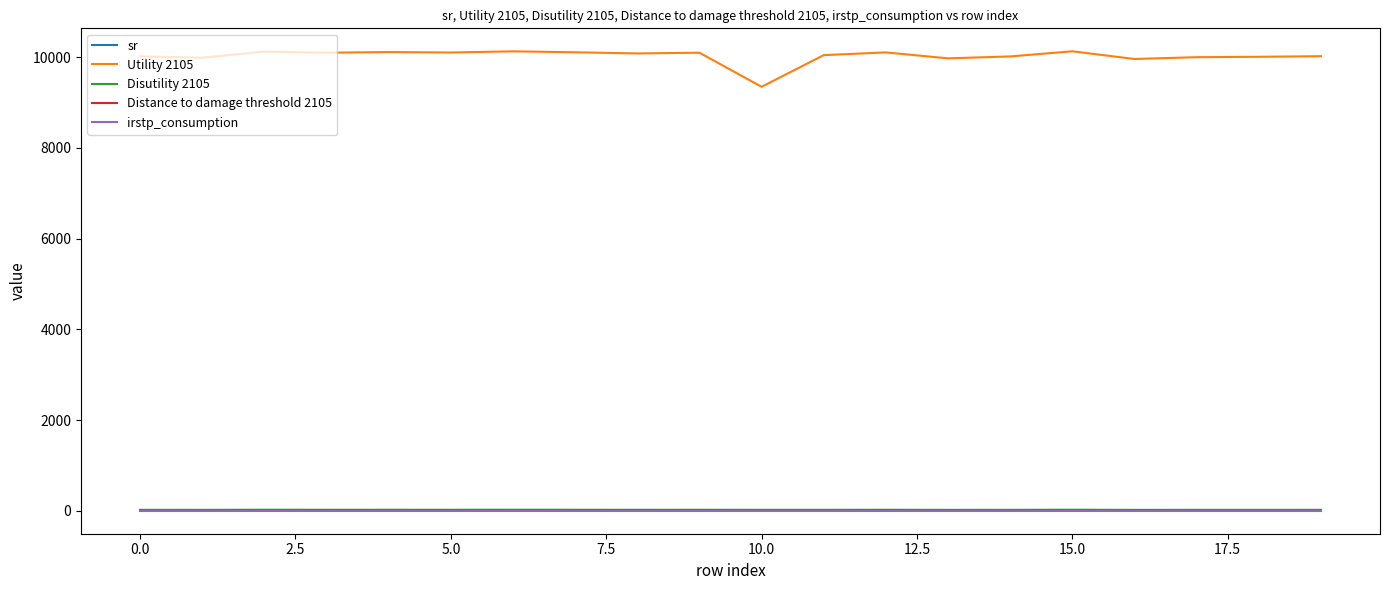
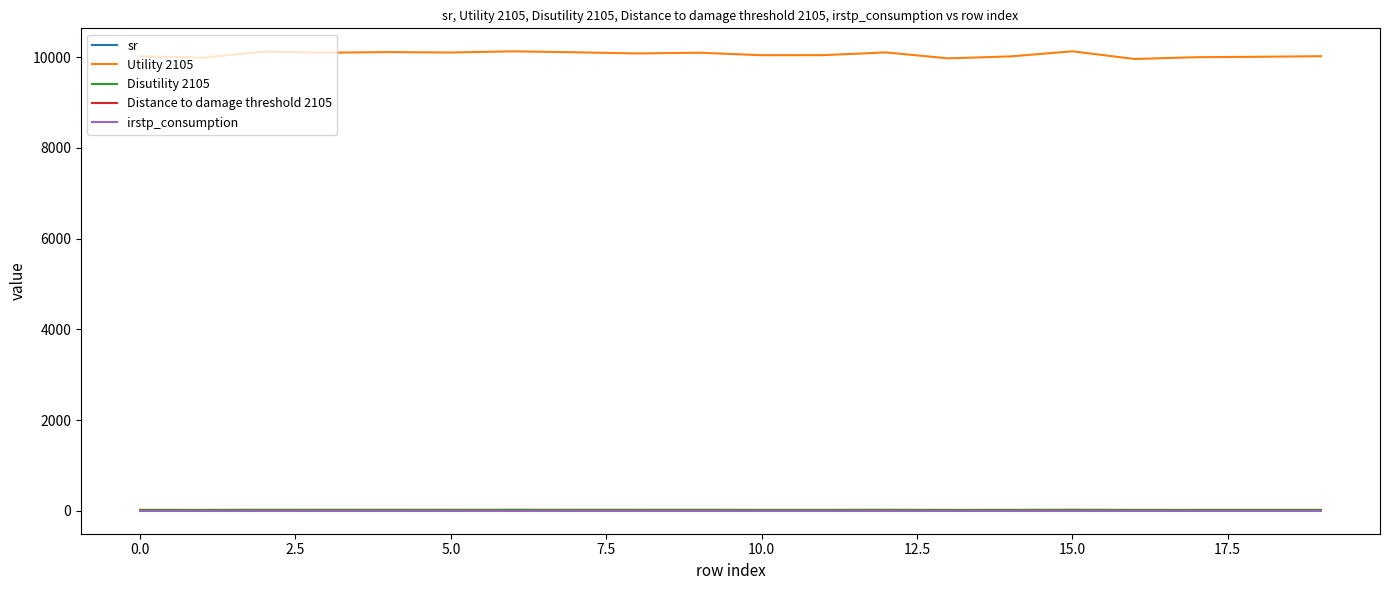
  {
    "Utility 2105": {
      "5.0": 10100,
-     "10.0": 9300,
+     "10.0": 10000,
      "15.0": 10100
    }
  }
